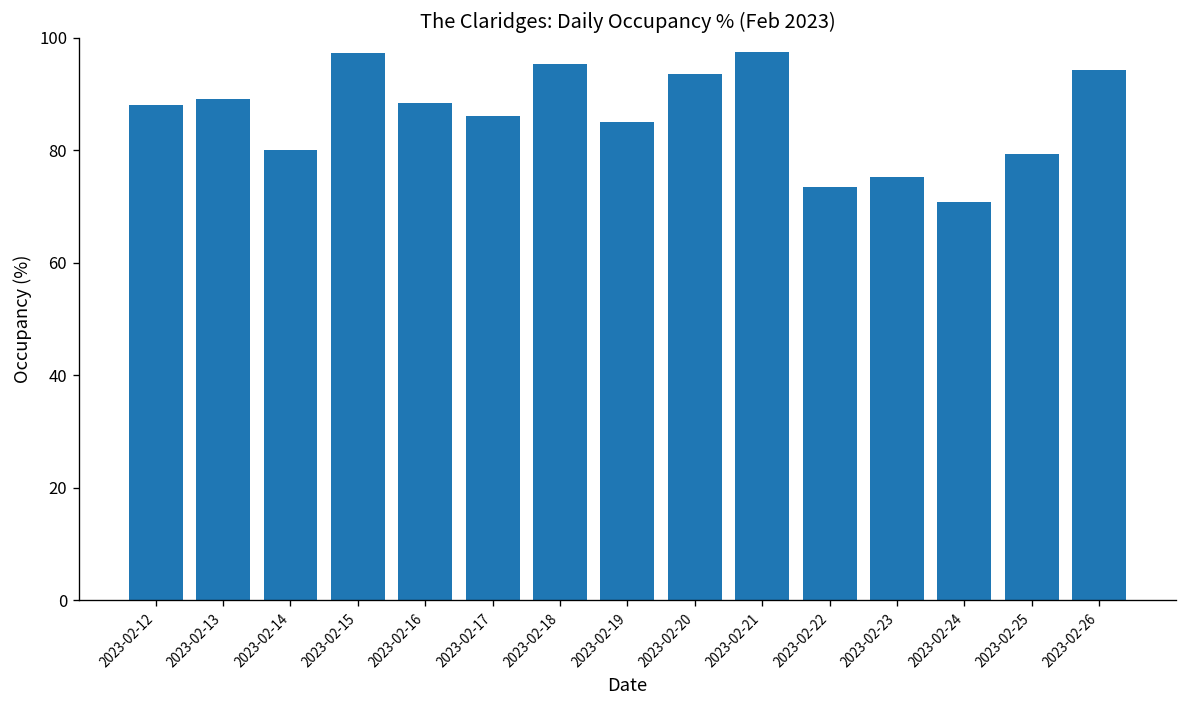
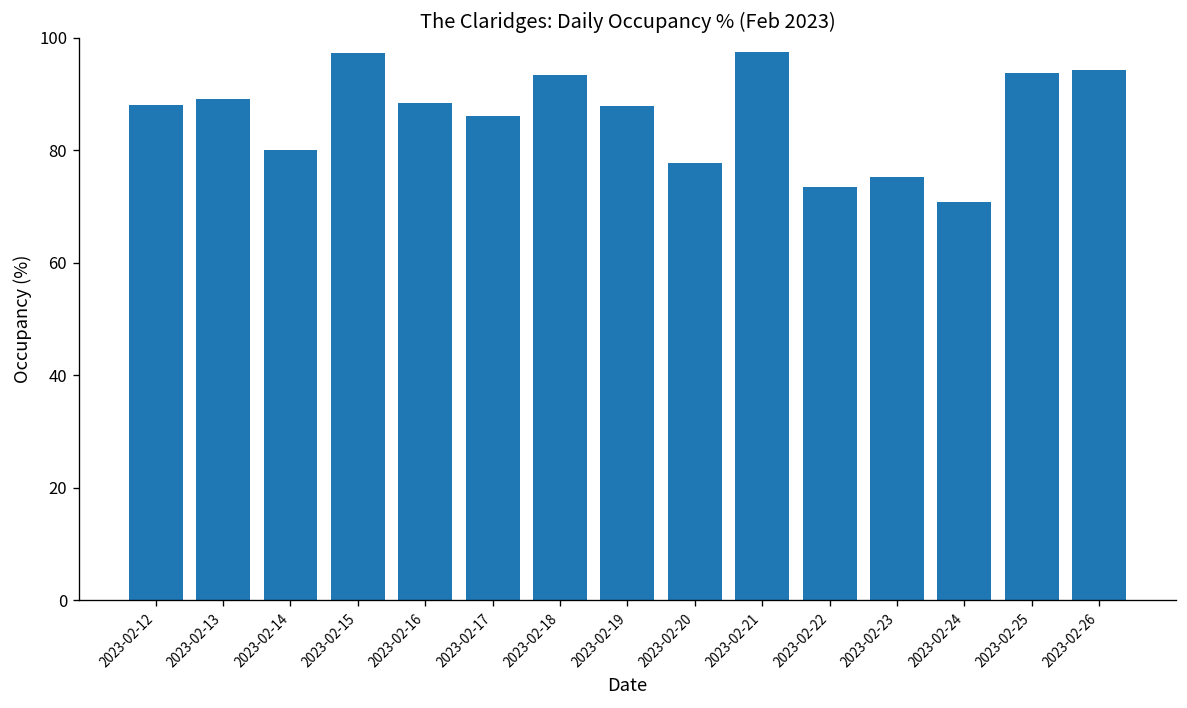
  {
    "2023-02-12": 88,
    "2023-02-13": 89,
    "2023-02-14": 80,
    "2023-02-15": 97,
    "2023-02-16": 88,
    "2023-02-17": 86,
-   "2023-02-18": 95,
-   "2023-02-19": 85,
-   "2023-02-20": 94,
+   "2023-02-18": 93,
+   "2023-02-19": 88,
+   "2023-02-20": 78,
    "2023-02-21": 98,
    "2023-02-22": 74,
    "2023-02-23": 75,
    "2023-02-24": 71,
-   "2023-02-25": 79,
+   "2023-02-25": 94,
    "2023-02-26": 94
  }
